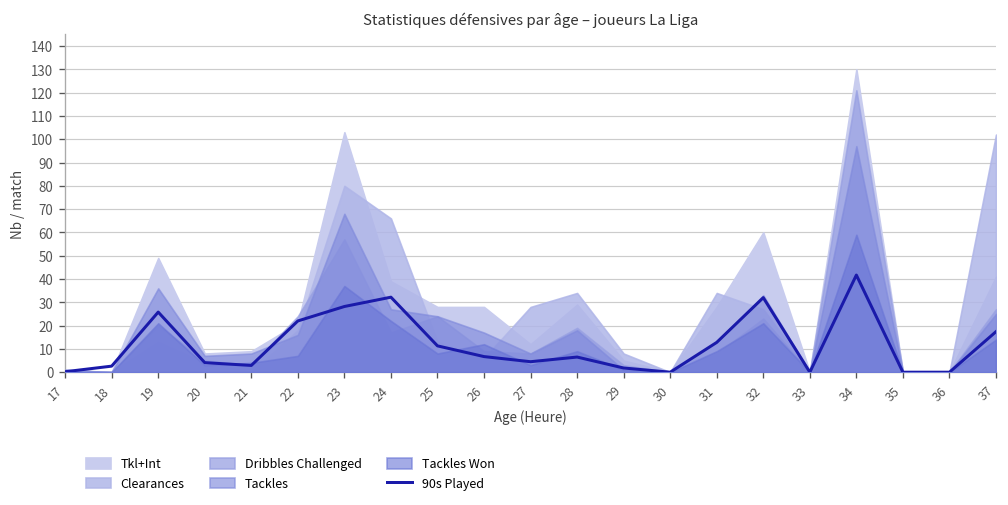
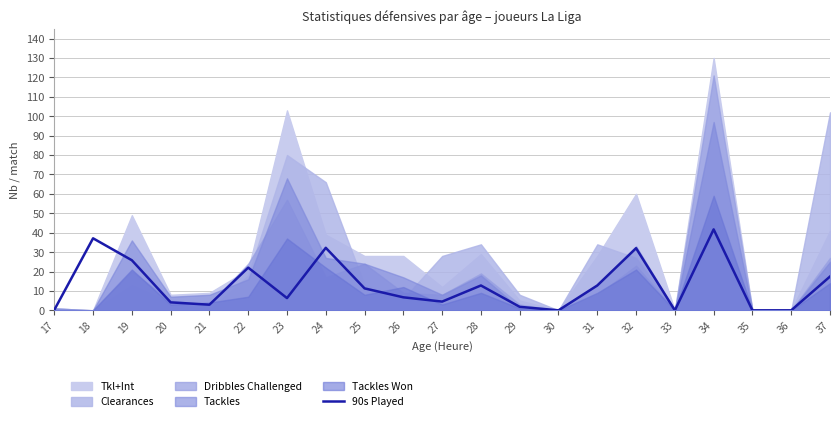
  {
    "90s Played": {
-     "18": 3,
+     "18": 37,
      "19": 26,
-     "23": 28,
+     "23": 6,
      "24": 32,
      "25": 11,
      "27": 5,
-     "28": 7,
+     "28": 13,
      "34": 42,
      "37": 17
    }
  }
